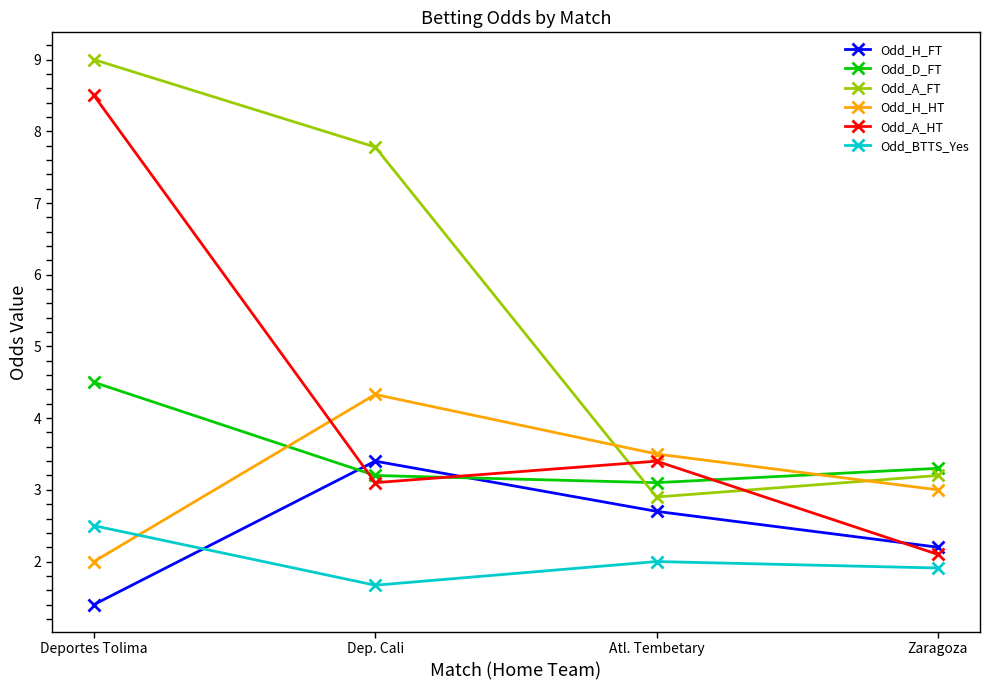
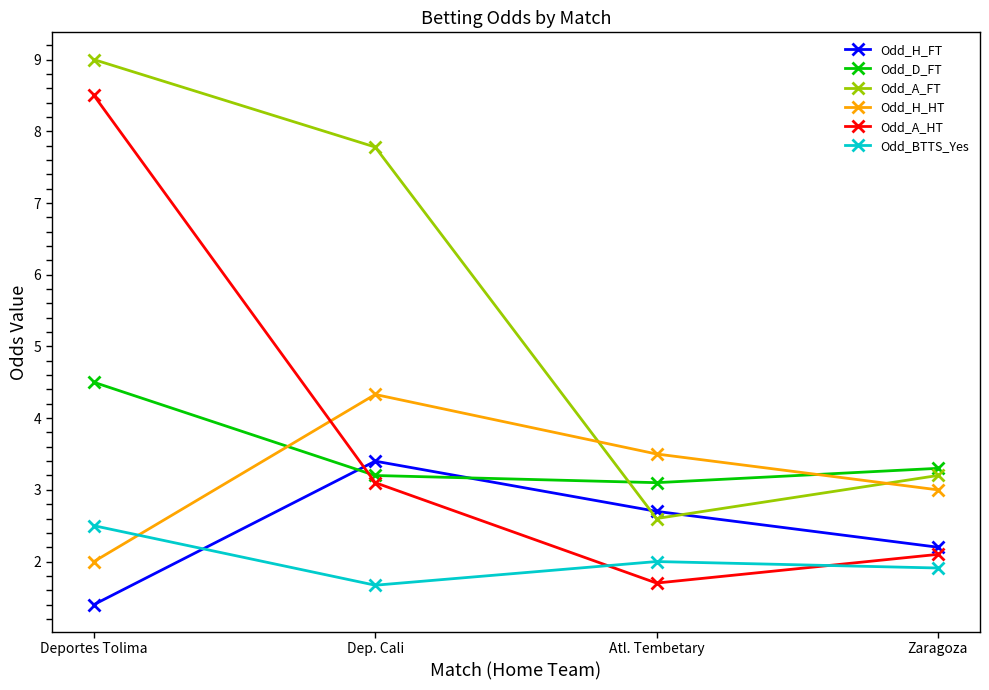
  {
    "Odd_H_FT": {
      "Deportes Tolima": 1.4,
      "Dep. Cali": 3.4,
      "Atl. Tembetary": 2.7,
      "Zaragoza": 2.2
    },
    "Odd_D_FT": {
      "Deportes Tolima": 4.5,
      "Dep. Cali": 3.2,
      "Atl. Tembetary": 3.1,
      "Zaragoza": 3.3
    },
    "Odd_A_FT": {
      "Deportes Tolima": 9.0,
      "Dep. Cali": 7.8,
-     "Atl. Tembetary": 2.9,
+     "Atl. Tembetary": 2.6,
      "Zaragoza": 3.2
    },
    "Odd_H_HT": {
      "Deportes Tolima": 2.0,
      "Dep. Cali": 4.3,
      "Atl. Tembetary": 3.5,
      "Zaragoza": 3.0
    },
    "Odd_A_HT": {
      "Deportes Tolima": 8.5,
      "Dep. Cali": 3.1,
-     "Atl. Tembetary": 3.4,
+     "Atl. Tembetary": 1.7,
      "Zaragoza": 2.1
    },
    "Odd_BTTS_Yes": {
      "Deportes Tolima": 2.5,
      "Dep. Cali": 1.7,
      "Atl. Tembetary": 2.0,
      "Zaragoza": 1.9
    }
  }
